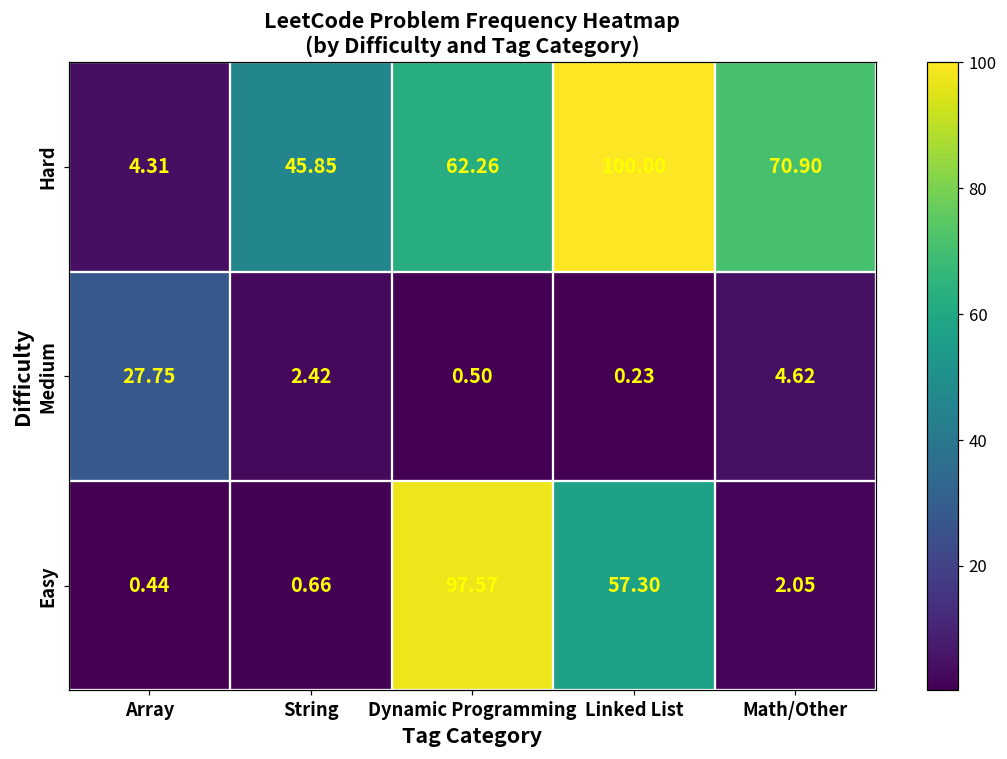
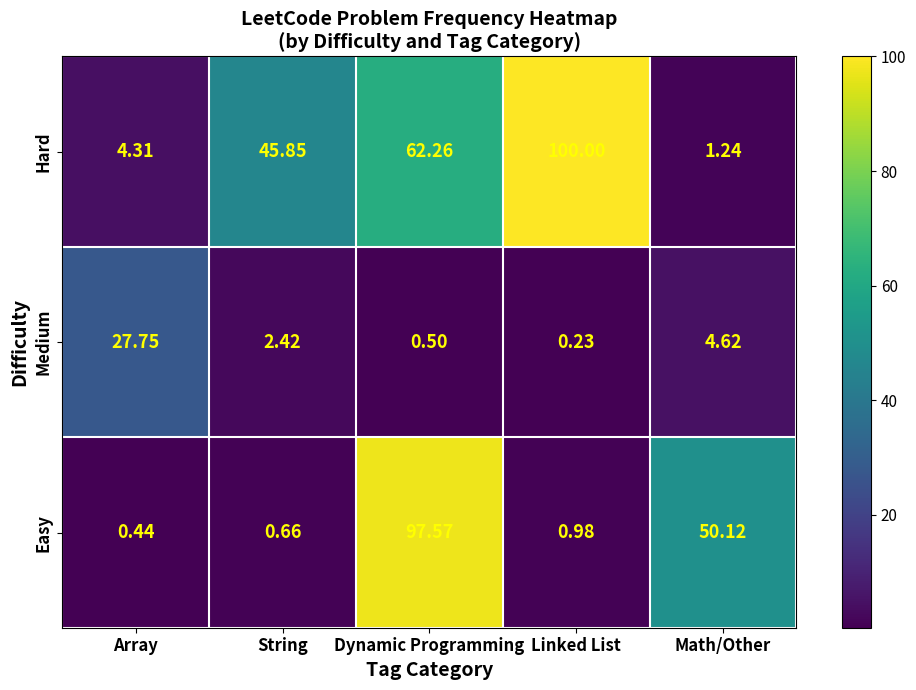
  {
    "Hard": {
      "Array": 4.31,
      "String": 45.85,
      "Dynamic Programming": 62.26,
-     "Math/Other": 70.90
+     "Math/Other": 1.24
    },
    "Medium": {
      "Array": 27.75,
      "String": 2.42,
      "Dynamic Programming": 0.50,
      "Linked List": 0.23,
      "Math/Other": 4.62
    },
    "Easy": {
      "Array": 0.44,
      "String": 0.66,
-     "Linked List": 57.30,
-     "Math/Other": 2.05
+     "Linked List": 0.98,
+     "Math/Other": 50.12
    }
  }
